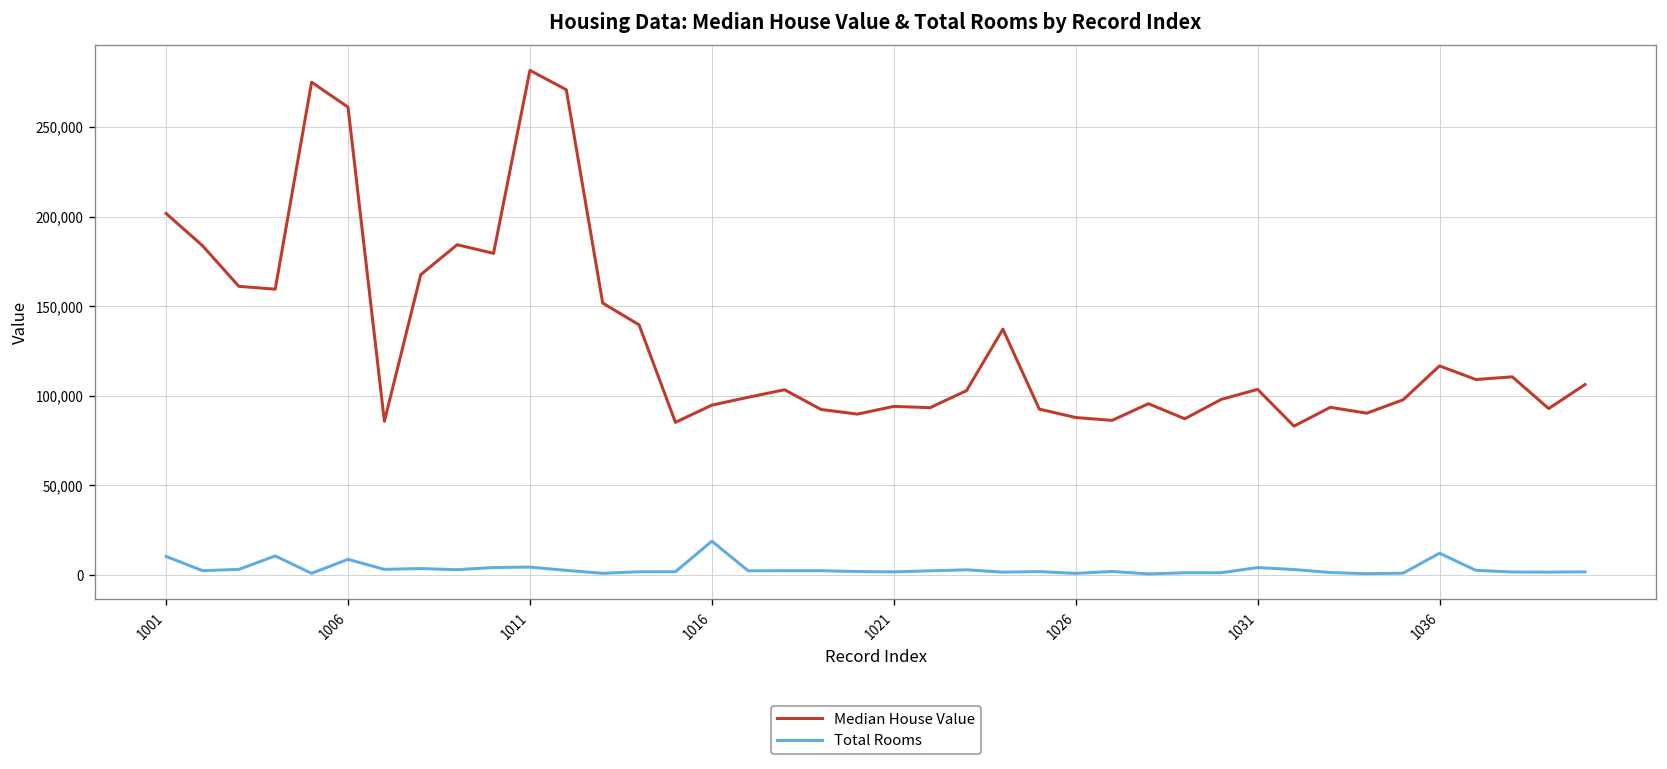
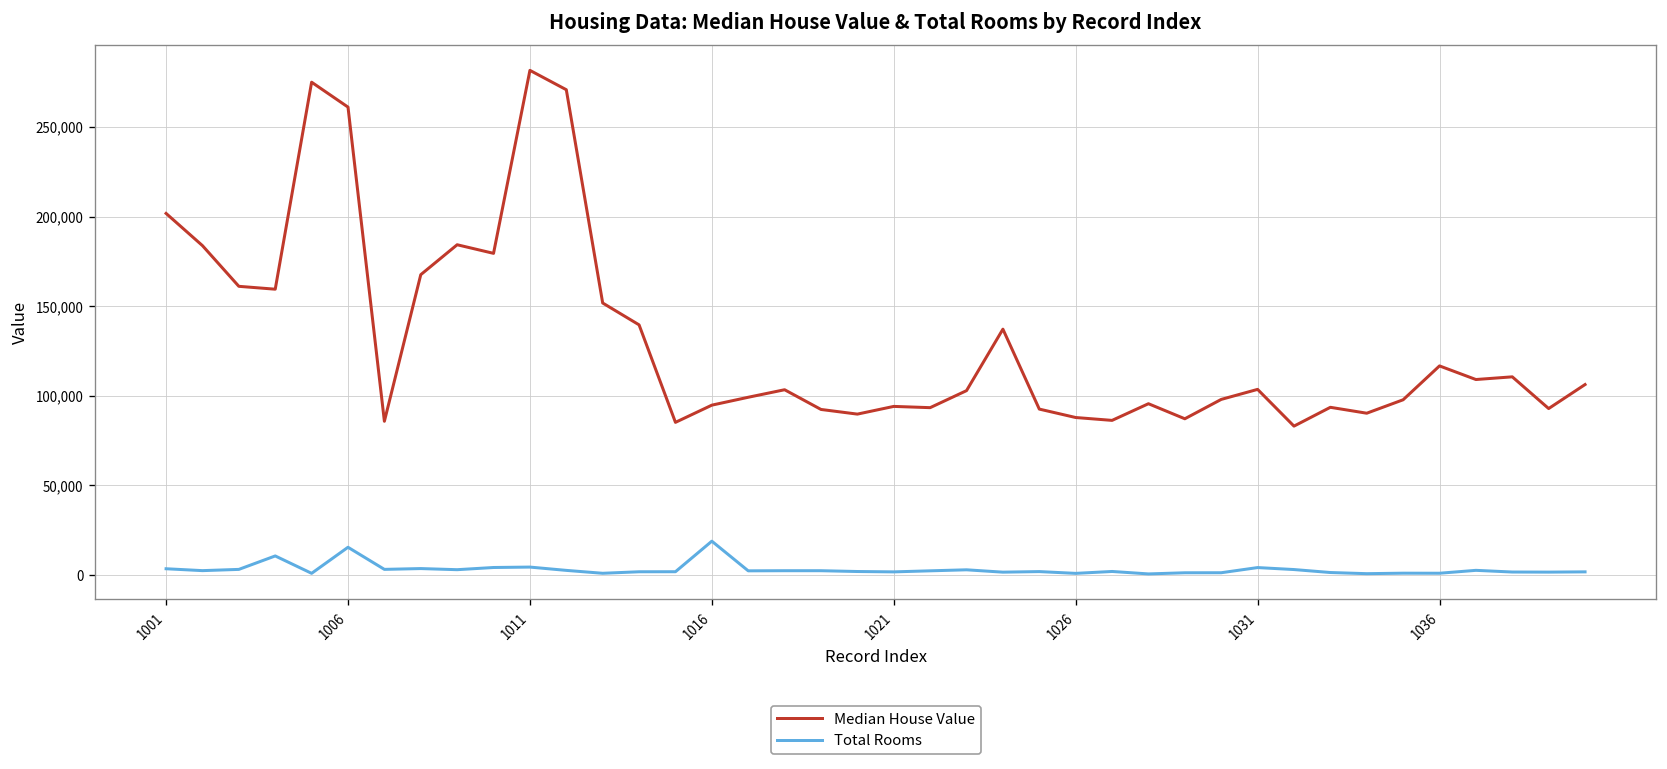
  {
    "Median House Value": {
      "1001": "202,000",
      "1006": "261,000",
      "1011": "282,000",
      "1016": "95,000",
      "1021": "94,000",
      "1026": "88,000",
      "1031": "104,000",
      "1036": "117,000"
    },
    "Total Rooms": {
-     "1001": "10,000",
-     "1006": "9,000",
+     "1001": "4,000",
+     "1006": "16,000",
      "1011": "4,000",
      "1016": "19,000",
      "1021": "2,000",
      "1026": "1,000",
      "1031": "4,000",
-     "1036": "12,000"
+     "1036": "1,000"
    }
  }
